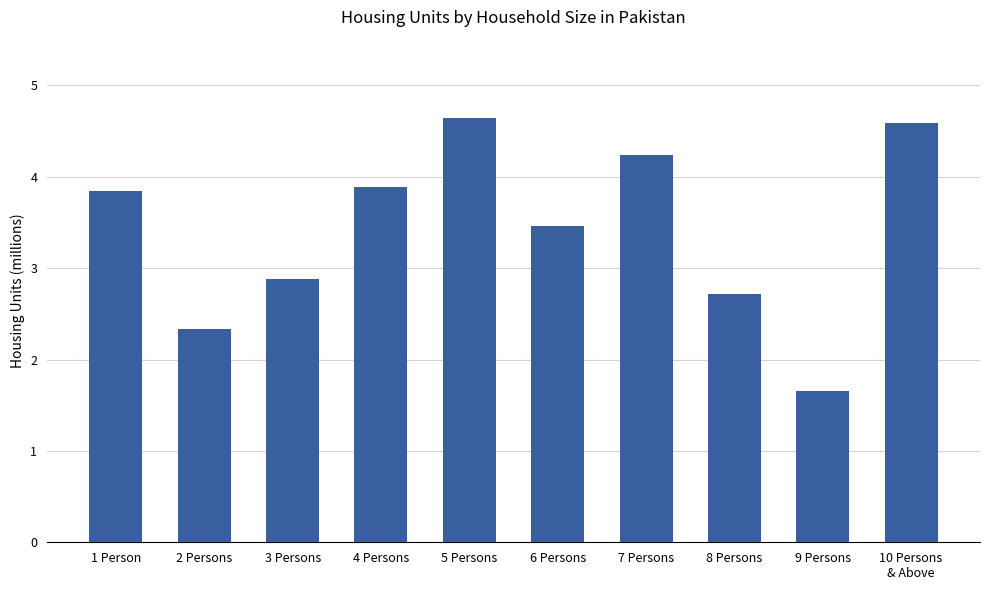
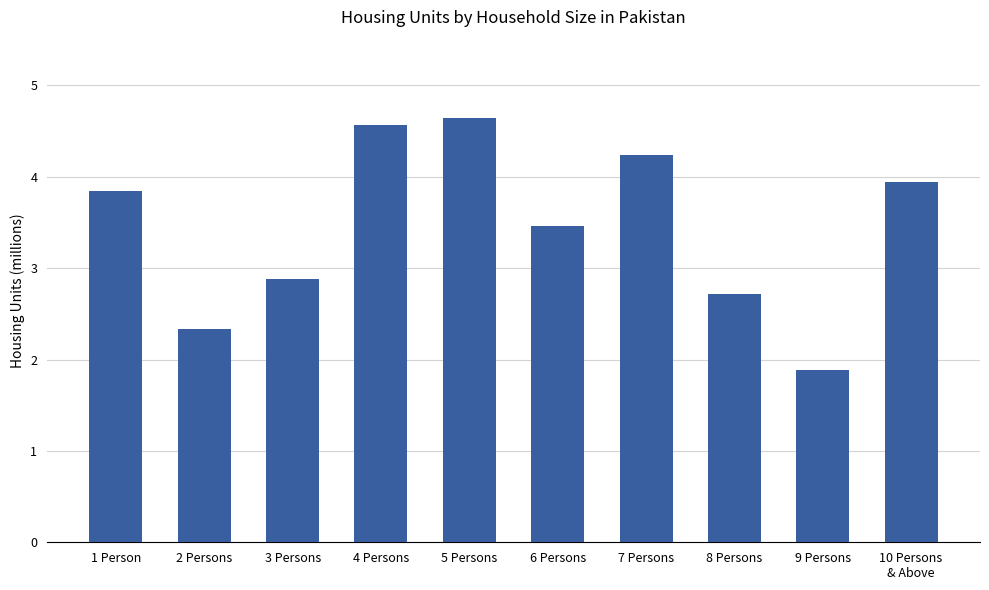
  {
    "1 Person": 3.8,
    "2 Persons": 2.3,
    "3 Persons": 2.9,
-   "4 Persons": 3.9,
+   "4 Persons": 4.6,
    "5 Persons": 4.6,
    "6 Persons": 3.5,
    "7 Persons": 4.2,
    "8 Persons": 2.7,
-   "9 Persons": 1.7,
-   "10 Persons & Above": 4.6
+   "9 Persons": 1.9,
+   "10 Persons & Above": 3.9
  }
